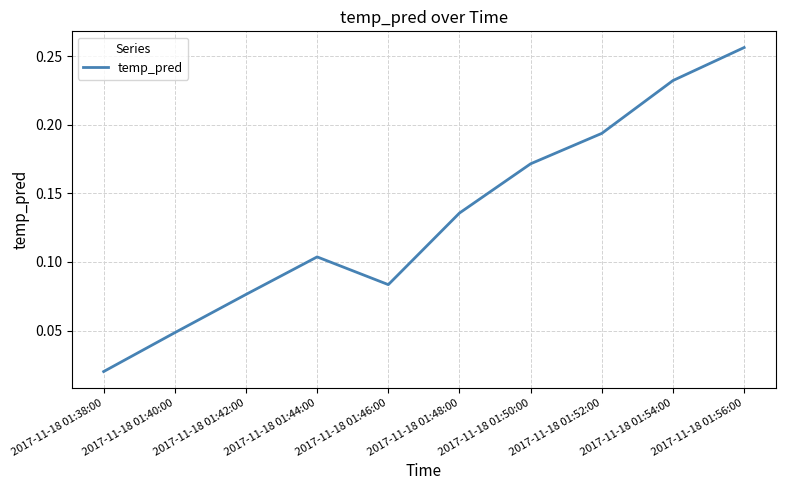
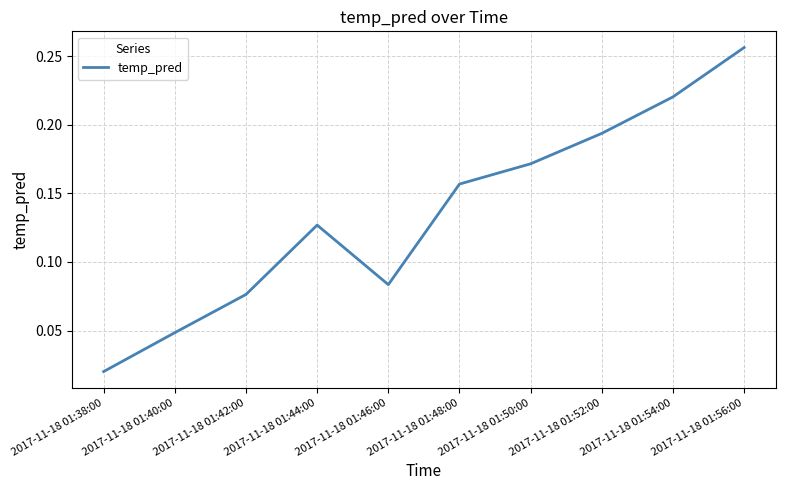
  {
    "2017-11-18 01:38:00": 0.020,
    "2017-11-18 01:40:00": 0.048,
    "2017-11-18 01:42:00": 0.076,
-   "2017-11-18 01:44:00": 0.104,
+   "2017-11-18 01:44:00": 0.127,
    "2017-11-18 01:46:00": 0.083,
-   "2017-11-18 01:48:00": 0.136,
+   "2017-11-18 01:48:00": 0.157,
    "2017-11-18 01:50:00": 0.172,
    "2017-11-18 01:52:00": 0.194,
-   "2017-11-18 01:54:00": 0.232,
+   "2017-11-18 01:54:00": 0.220,
    "2017-11-18 01:56:00": 0.256
  }
